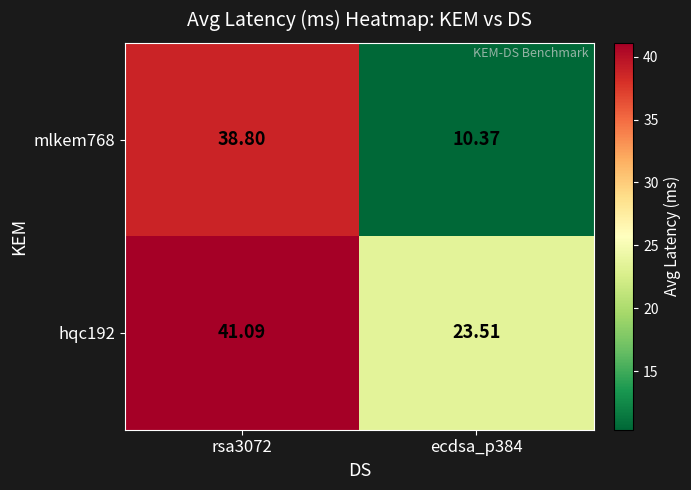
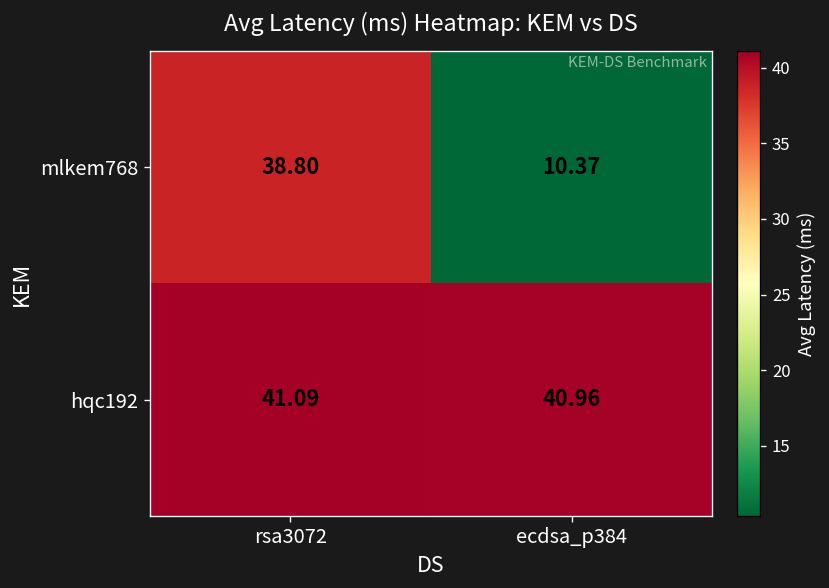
  {
    "mlkem768": {
      "rsa3072": 38.80
    },
    "hqc192": {
      "rsa3072": 41.09,
-     "ecdsa_p384": 23.51
+     "ecdsa_p384": 40.96
    }
  }
